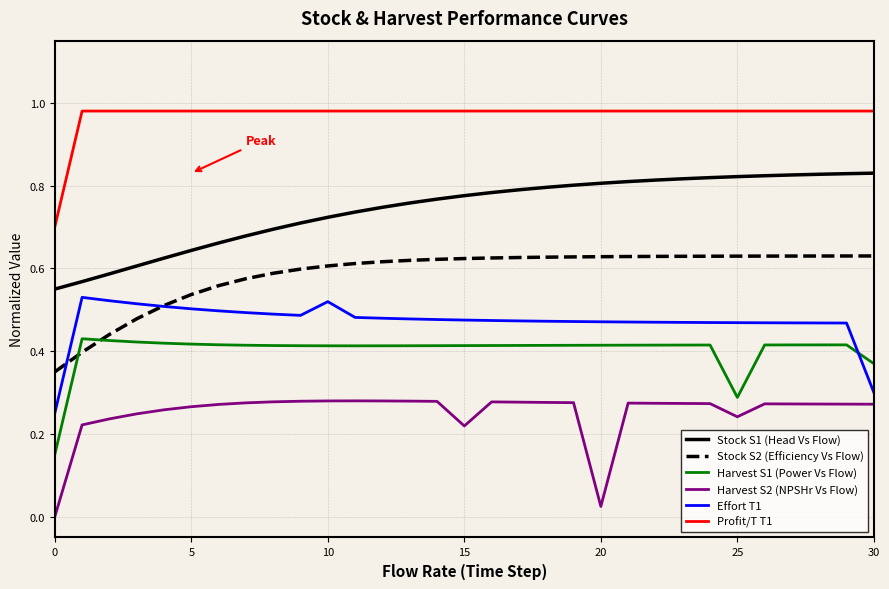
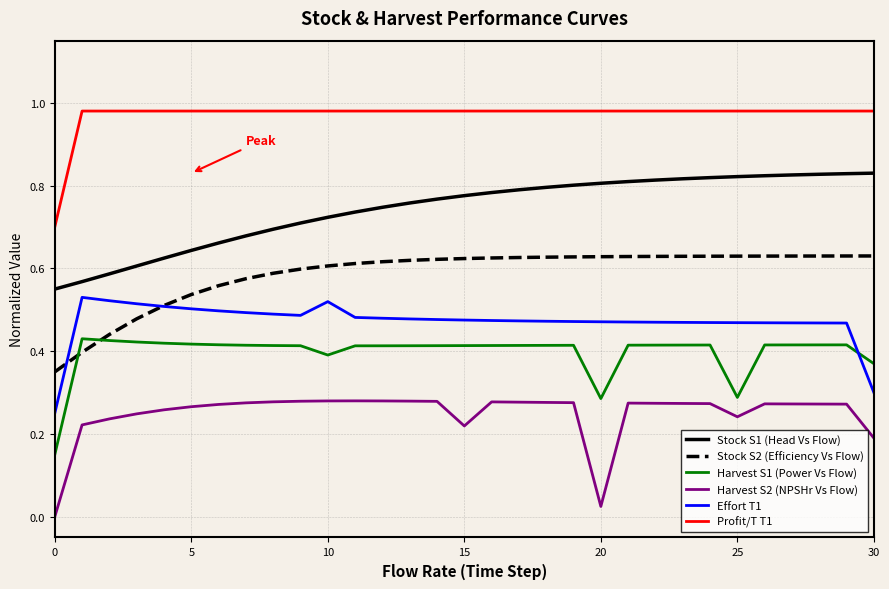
  {
    "Harvest S1 (Power Vs Flow)": {
      "0": 0.15,
      "5": 0.42,
-     "10": 0.41,
+     "10": 0.39,
      "15": 0.41,
-     "20": 0.41,
+     "20": 0.29,
      "25": 0.29,
      "30": 0.37
    },
    "Harvest S2 (NPSHr Vs Flow)": {
      "0": 0.00,
      "5": 0.27,
      "10": 0.28,
      "15": 0.22,
      "20": 0.02,
      "25": 0.24,
-     "30": 0.27
+     "30": 0.19
    },
    "Effort T1": {
      "0": 0.25,
      "5": 0.50,
      "10": 0.52,
      "15": 0.48,
      "20": 0.47,
      "25": 0.47,
      "30": 0.30
    },
    "Profit/T T1": {
      "0": 0.70,
      "5": 0.98,
      "10": 0.98,
      "15": 0.98,
      "20": 0.98,
      "25": 0.98,
      "30": 0.98
    }
  }
